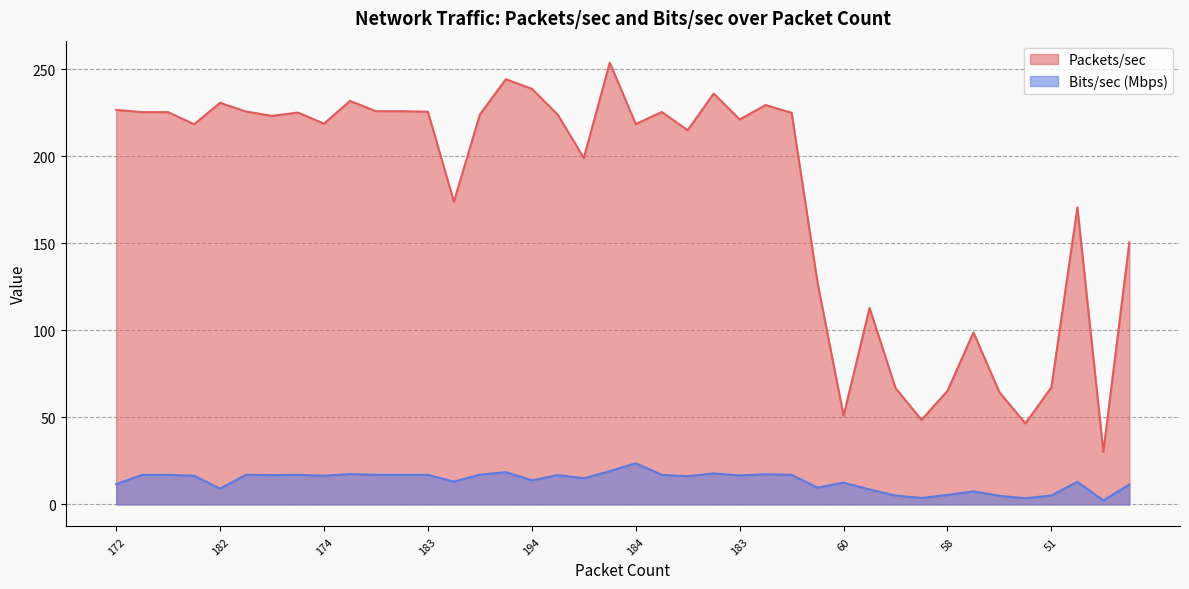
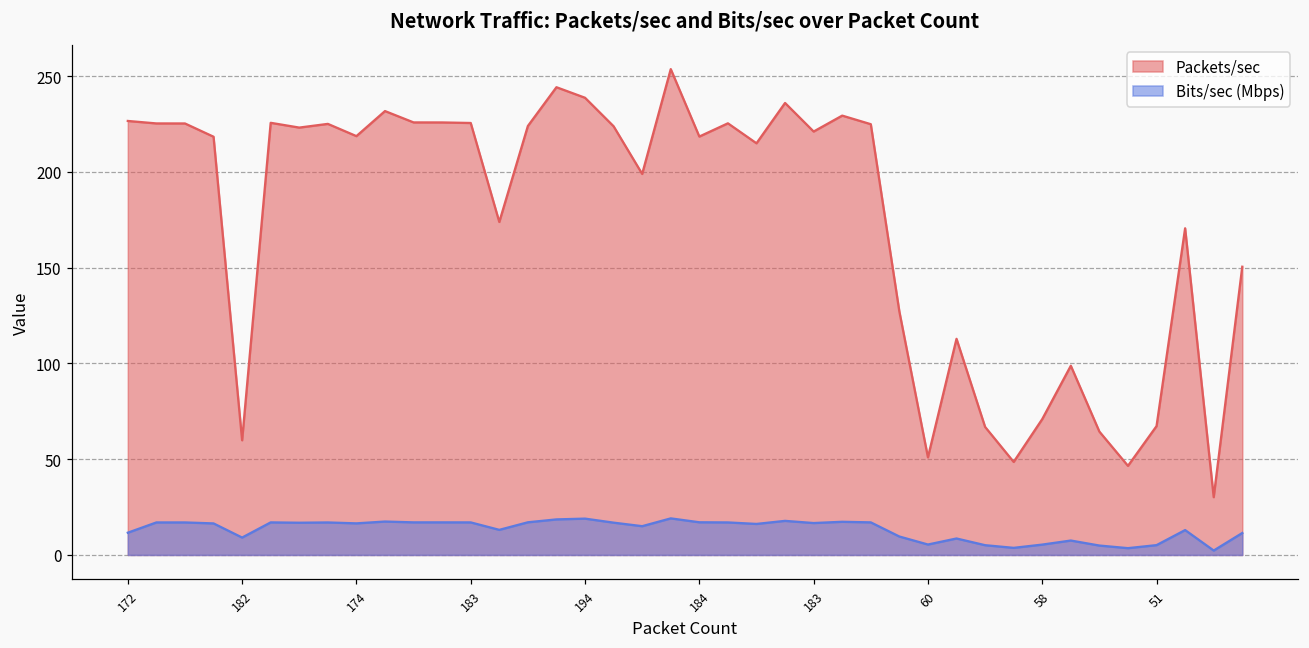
  {
    "Packets/sec": {
      "172": 227,
-     "182": 231,
+     "182": 60,
      "174": 219,
      "194": 239,
      "184": 218,
      "60": 51,
-     "58": 65,
+     "58": 71,
      "51": 67
    },
    "Bits/sec (Mbps)": {
      "172": 12,
      "182": 9,
      "174": 16,
-     "194": 14,
-     "184": 24,
-     "60": 12,
+     "194": 19,
+     "184": 17,
+     "60": 5,
      "58": 5,
      "51": 5
    }
  }
